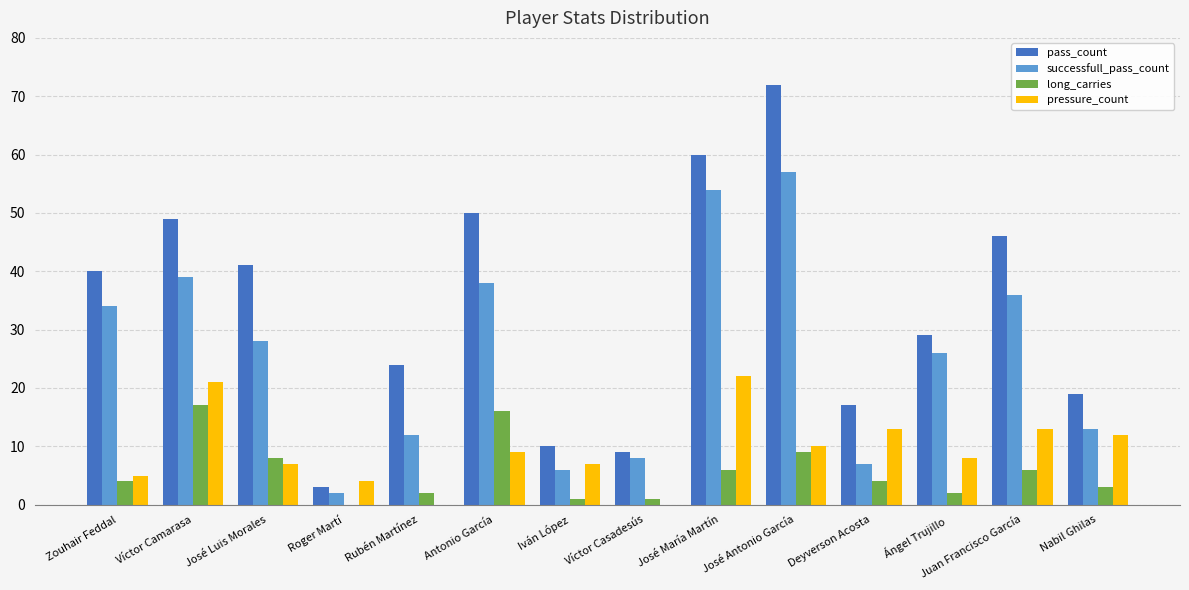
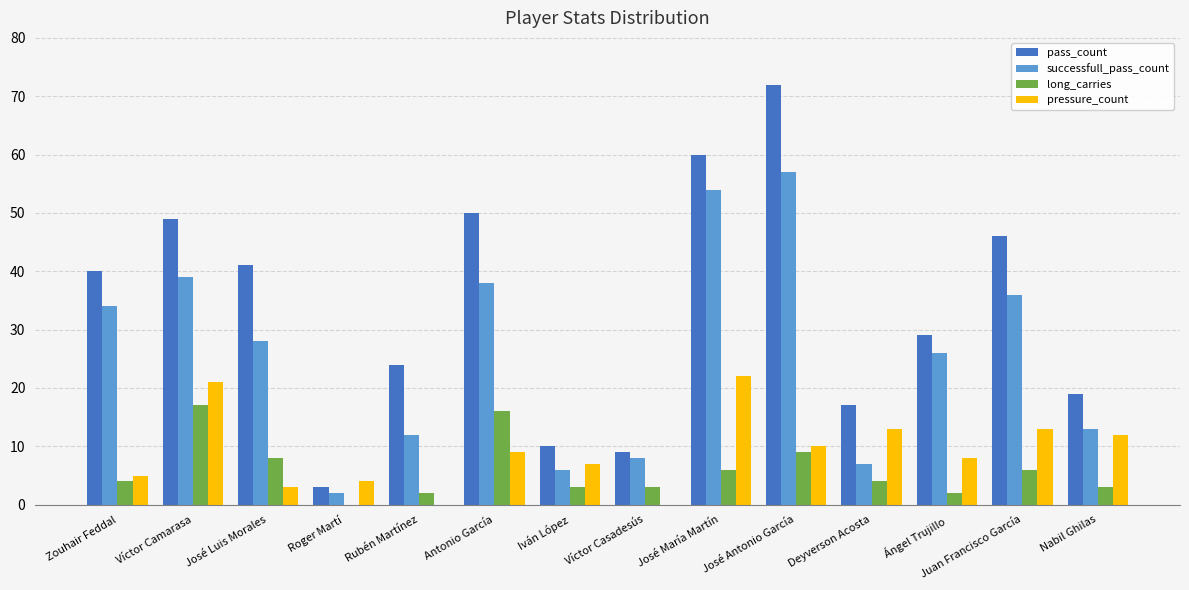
  {
    "long_carries": {
      "Zouhair Feddal": 4,
      "Víctor Camarasa": 17,
      "José Luis Morales": 8,
      "Roger Martí": 0,
      "Rubén Martínez": 2,
      "Antonio García": 16,
-     "Iván López": 1,
-     "Víctor Casadesús": 1,
+     "Iván López": 3,
+     "Víctor Casadesús": 3,
      "José María Martín": 6,
      "José Antonio García": 9,
      "Deyverson Acosta": 4,
      "Ángel Trujillo": 2,
      "Juan Francisco García": 6,
      "Nabil Ghilas": 3
    },
    "pressure_count": {
      "Zouhair Feddal": 5,
      "Víctor Camarasa": 21,
-     "José Luis Morales": 7,
+     "José Luis Morales": 3,
      "Roger Martí": 4,
      "Rubén Martínez": 0,
      "Antonio García": 9,
      "Iván López": 7,
      "Víctor Casadesús": 0,
      "José María Martín": 22,
      "José Antonio García": 10,
      "Deyverson Acosta": 13,
      "Ángel Trujillo": 8,
      "Juan Francisco García": 13,
      "Nabil Ghilas": 12
    }
  }
